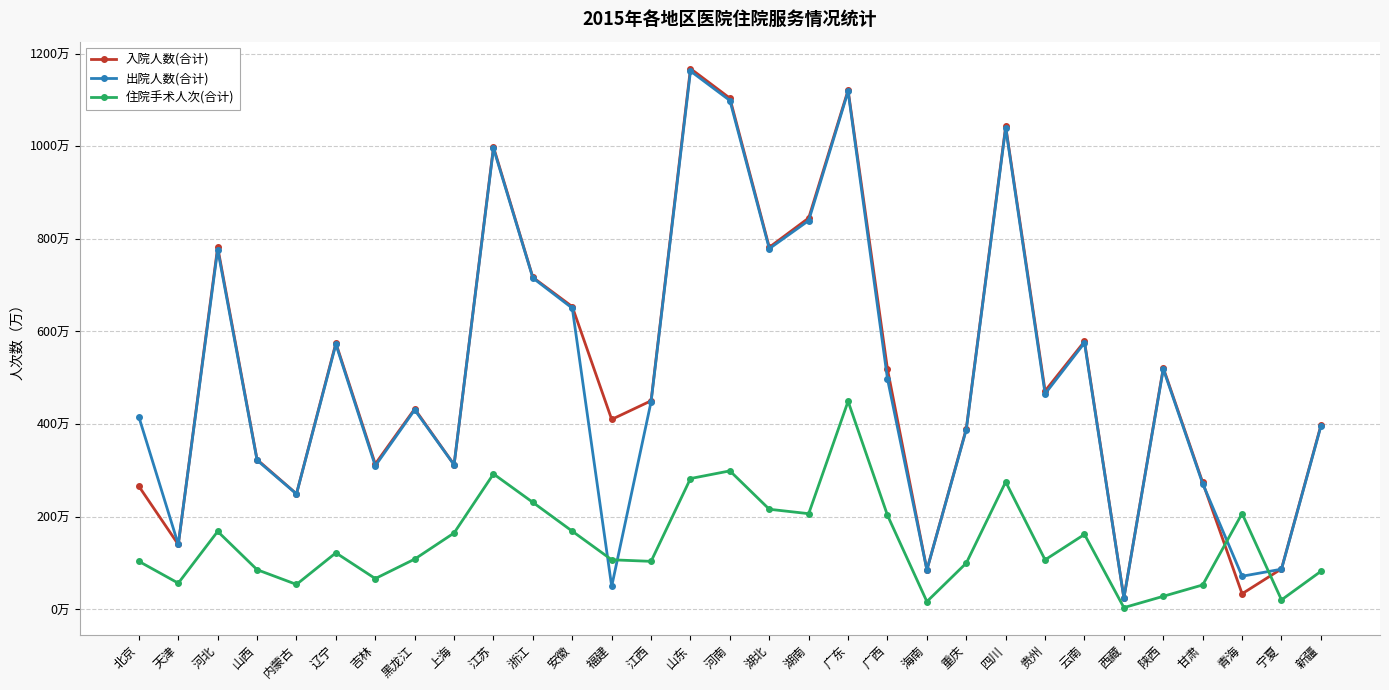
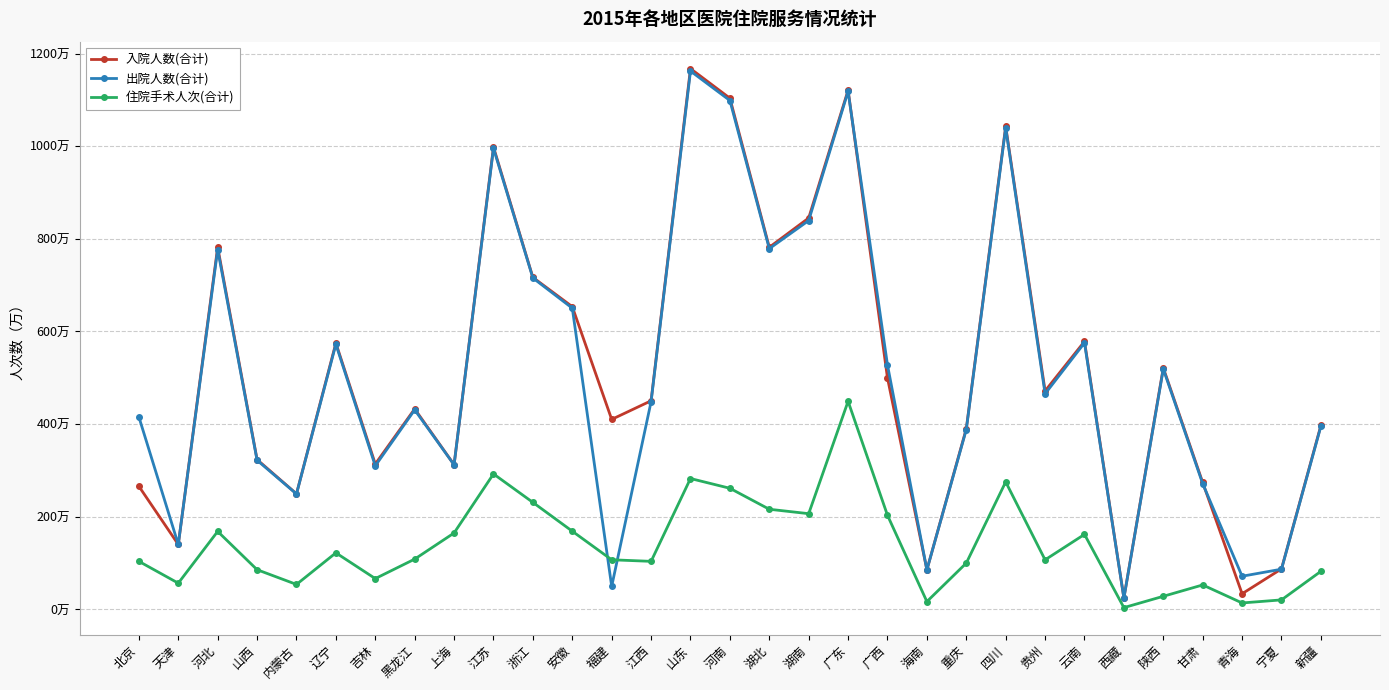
  {
    "入院人数(合计)": {
      "北京": "270万",
      "福建": "410万",
      "湖南": "840万",
-     "广西": "520万",
+     "广西": "500万",
      "贵州": "470万",
      "青海": "30万"
    },
    "出院人数(合计)": {
      "北京": "420万",
      "福建": "50万",
      "湖南": "840万",
-     "广西": "500万",
+     "广西": "530万",
      "贵州": "470万",
      "青海": "70万"
    },
    "住院手术人次(合计)": {
      "北京": "100万",
      "天津": "60万",
      "河北": "170万",
      "山西": "90万",
      "内蒙古": "50万",
      "辽宁": "120万",
      "吉林": "70万",
      "黑龙江": "110万",
      "上海": "160万",
      "江苏": "290万",
      "浙江": "230万",
      "安徽": "170万",
      "福建": "110万",
      "江西": "100万",
      "山东": "280万",
-     "河南": "300万",
+     "河南": "260万",
      "湖北": "220万",
      "湖南": "210万",
      "广东": "450万",
      "广西": "200万",
      "海南": "20万",
      "重庆": "100万",
      "四川": "280万",
      "贵州": "110万",
      "云南": "160万",
      "西藏": "0万",
      "陕西": "30万",
      "甘肃": "50万",
-     "青海": "210万",
+     "青海": "10万",
      "宁夏": "20万",
      "新疆": "80万"
    }
  }
